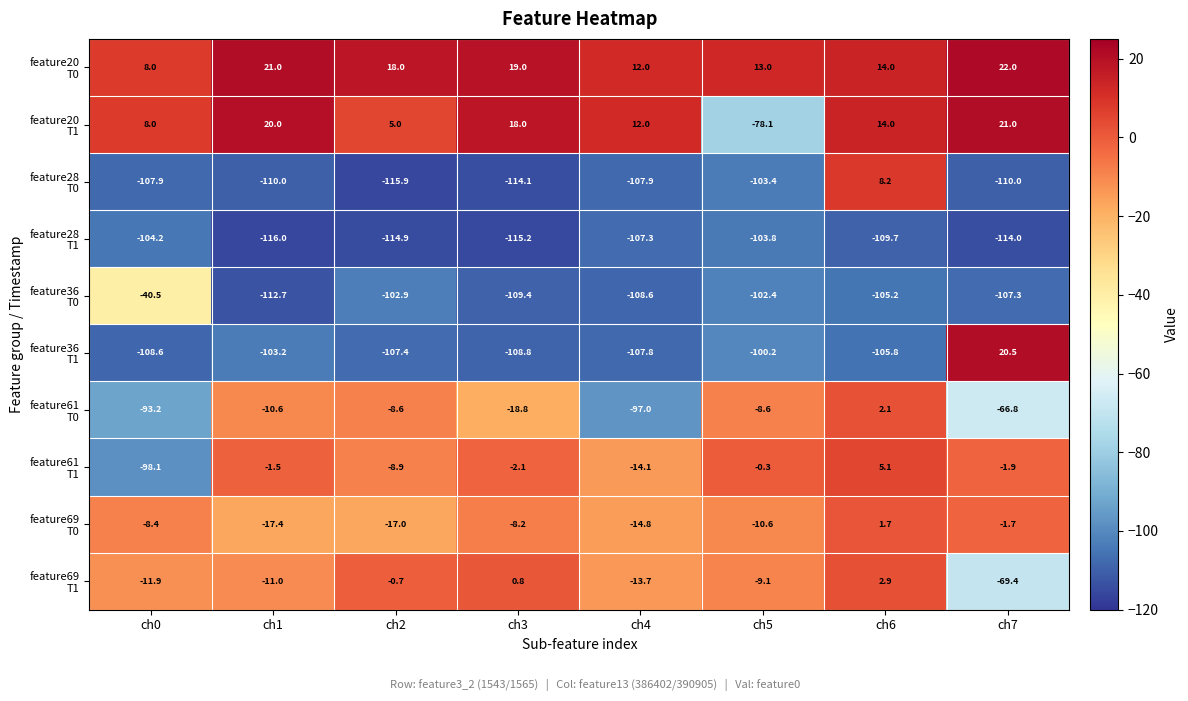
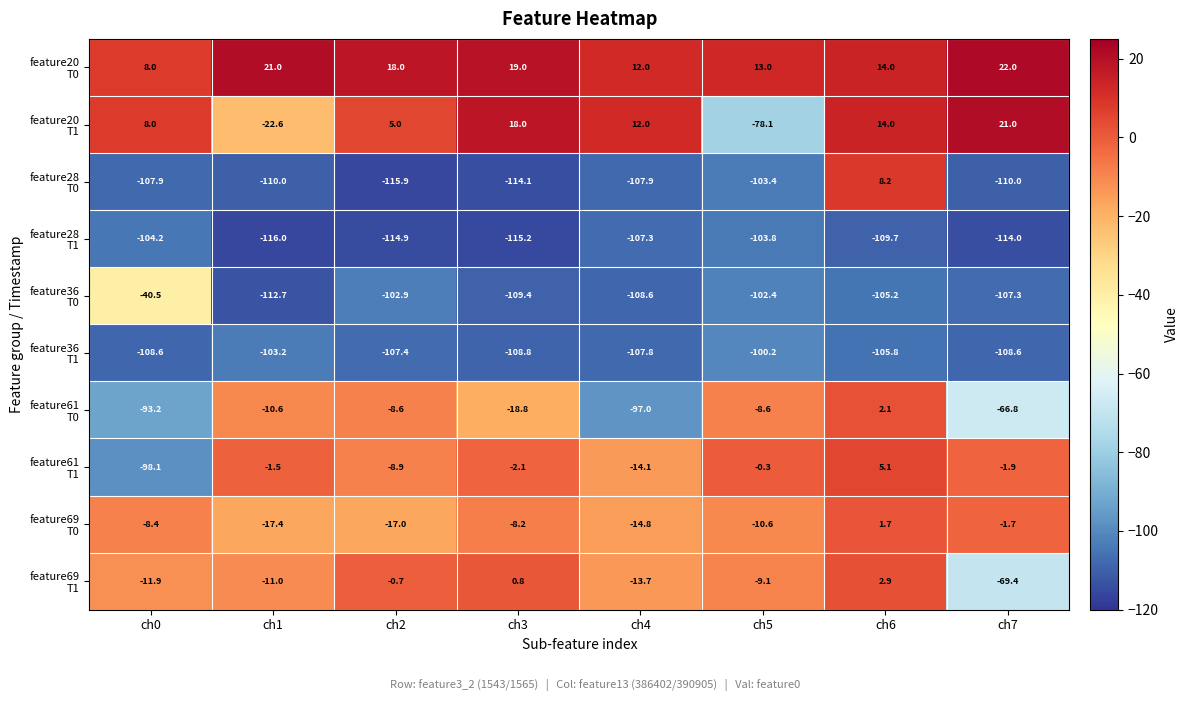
  {
    "feature20 T0": {
      "ch0": 8.0,
      "ch1": 21.0,
      "ch2": 18.0,
      "ch3": 19.0,
      "ch4": 12.0,
      "ch5": 13.0,
      "ch6": 14.0,
      "ch7": 22.0
    },
    "feature20 T1": {
      "ch0": 8.0,
-     "ch1": 20.0,
+     "ch1": -22.6,
      "ch2": 5.0,
      "ch3": 18.0,
      "ch4": 12.0,
      "ch5": -78.1,
      "ch6": 14.0,
      "ch7": 21.0
    },
    "feature28 T0": {
      "ch0": -107.9,
      "ch1": -110.0,
      "ch2": -115.9,
      "ch3": -114.1,
      "ch4": -107.9,
      "ch5": -103.4,
      "ch6": 8.2,
      "ch7": -110.0
    },
    "feature28 T1": {
      "ch0": -104.2,
      "ch1": -116.0,
      "ch2": -114.9,
      "ch3": -115.2,
      "ch4": -107.3,
      "ch5": -103.8,
      "ch6": -109.7,
      "ch7": -114.0
    },
    "feature36 T0": {
      "ch0": -40.5,
      "ch1": -112.7,
      "ch2": -102.9,
      "ch3": -109.4,
      "ch4": -108.6,
      "ch5": -102.4,
      "ch6": -105.2,
      "ch7": -107.3
    },
    "feature36 T1": {
      "ch0": -108.6,
      "ch1": -103.2,
      "ch2": -107.4,
      "ch3": -108.8,
      "ch4": -107.8,
      "ch5": -100.2,
      "ch6": -105.8,
-     "ch7": 20.5
+     "ch7": -108.6
    },
    "feature61 T0": {
      "ch0": -93.2,
      "ch1": -10.6,
      "ch2": -8.6,
      "ch3": -18.8,
      "ch4": -97.0,
      "ch5": -8.6,
      "ch6": 2.1,
      "ch7": -66.8
    },
    "feature61 T1": {
      "ch0": -98.1,
      "ch1": -1.5,
      "ch2": -8.9,
      "ch3": -2.1,
      "ch4": -14.1,
      "ch5": -0.3,
      "ch6": 5.1,
      "ch7": -1.9
    },
    "feature69 T0": {
      "ch0": -8.4,
      "ch1": -17.4,
      "ch2": -17.0,
      "ch3": -8.2,
      "ch4": -14.8,
      "ch5": -10.6,
      "ch6": 1.7,
      "ch7": -1.7
    },
    "feature69 T1": {
      "ch0": -11.9,
      "ch1": -11.0,
      "ch2": -0.7,
      "ch3": 0.8,
      "ch4": -13.7,
      "ch5": -9.1,
      "ch6": 2.9,
      "ch7": -69.4
    }
  }
